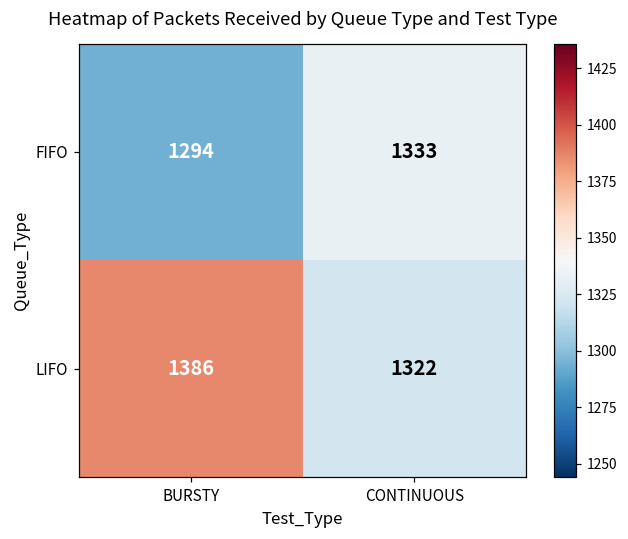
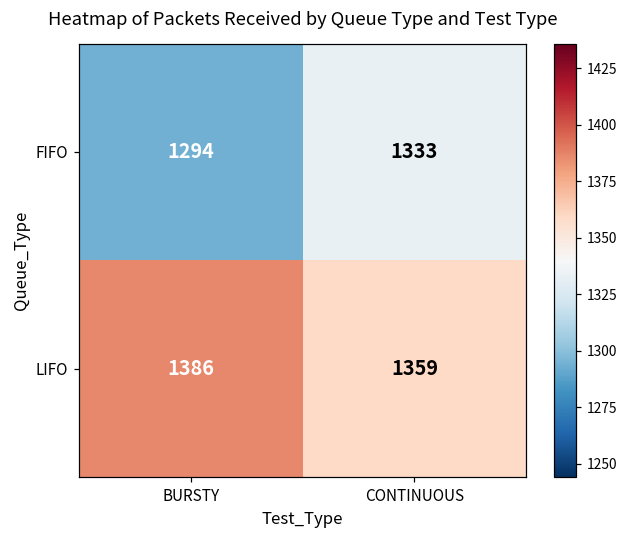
  {
    "FIFO": {
      "BURSTY": 1294,
      "CONTINUOUS": 1333
    },
    "LIFO": {
      "BURSTY": 1386,
-     "CONTINUOUS": 1322
+     "CONTINUOUS": 1359
    }
  }
